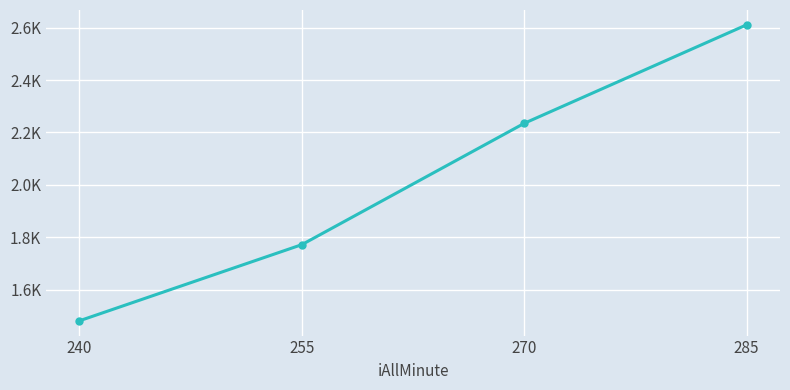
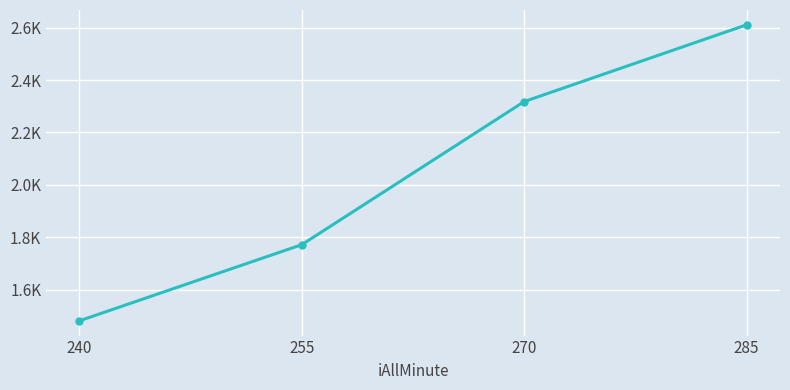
  {
    "240": 1480,
    "255": 1770,
-   "270": 2230,
+   "270": 2320,
    "285": 2610
  }
